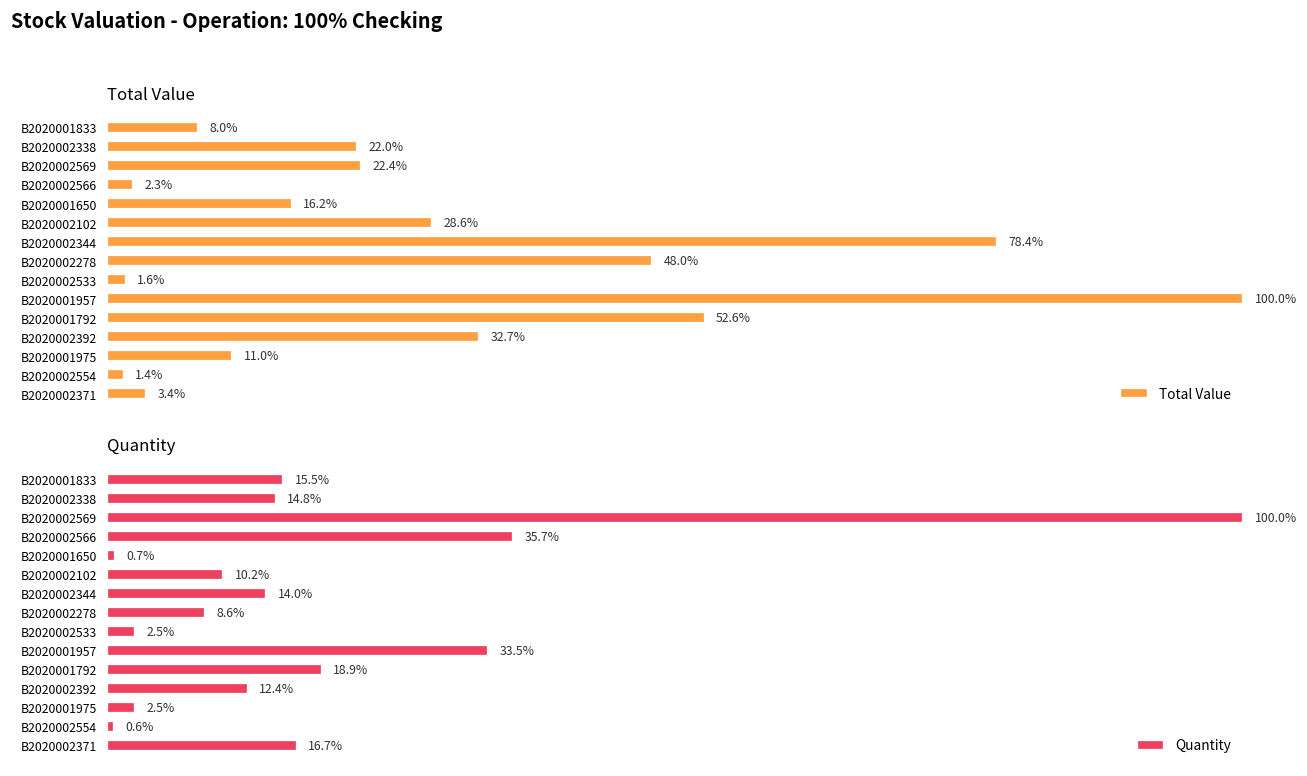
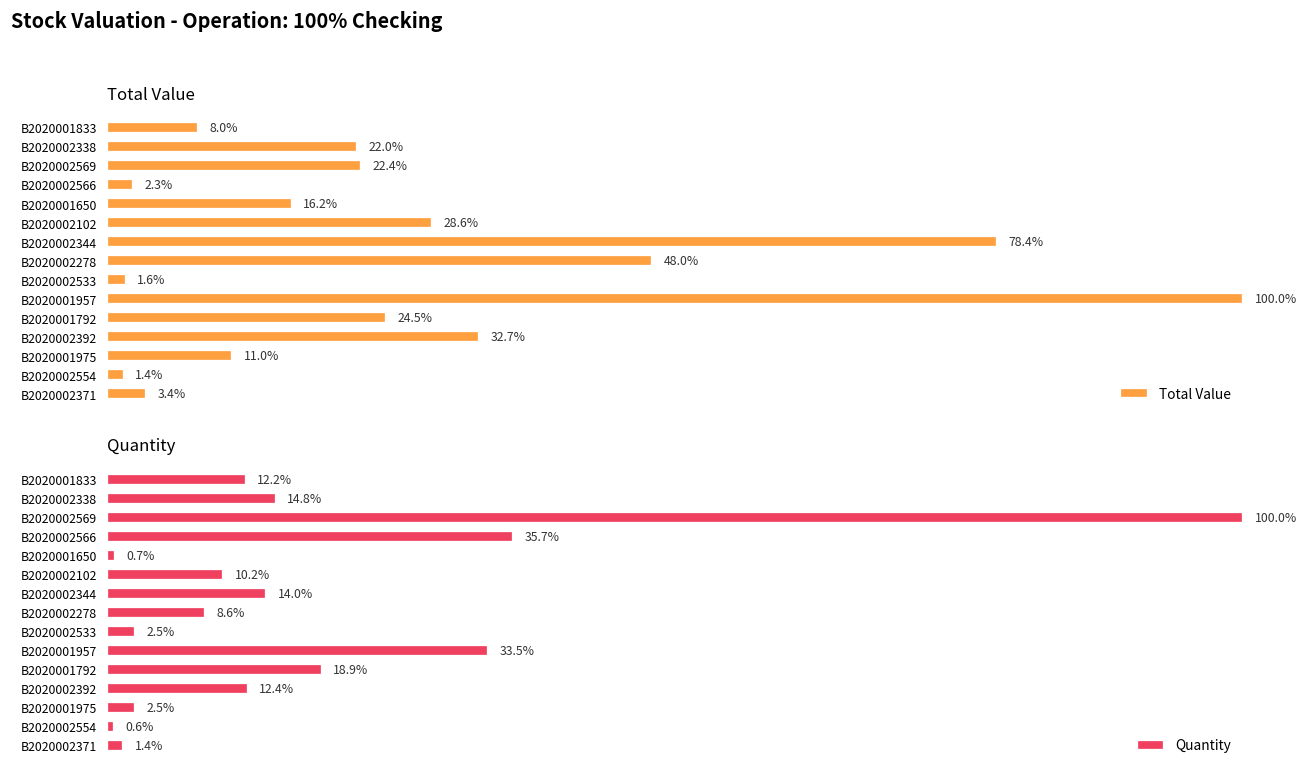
  {
    "Total Value": {
      "B2020001833": "8.0%",
      "B2020002338": "22.0%",
      "B2020002569": "22.4%",
      "B2020002566": "2.3%",
      "B2020001650": "16.2%",
      "B2020002102": "28.6%",
      "B2020002344": "78.4%",
      "B2020002278": "48.0%",
      "B2020002533": "1.6%",
      "B2020001957": "100.0%",
-     "B2020001792": "52.6%",
+     "B2020001792": "24.5%",
      "B2020002392": "32.7%",
      "B2020001975": "11.0%",
      "B2020002554": "1.4%",
      "B2020002371": "3.4%"
    },
    "Quantity": {
-     "B2020001833": "15.5%",
+     "B2020001833": "12.2%",
      "B2020002338": "14.8%",
      "B2020002569": "100.0%",
      "B2020002566": "35.7%",
      "B2020001650": "0.7%",
      "B2020002102": "10.2%",
      "B2020002344": "14.0%",
      "B2020002278": "8.6%",
      "B2020002533": "2.5%",
      "B2020001957": "33.5%",
      "B2020001792": "18.9%",
      "B2020002392": "12.4%",
      "B2020001975": "2.5%",
      "B2020002554": "0.6%",
-     "B2020002371": "16.7%"
+     "B2020002371": "1.4%"
    }
  }
